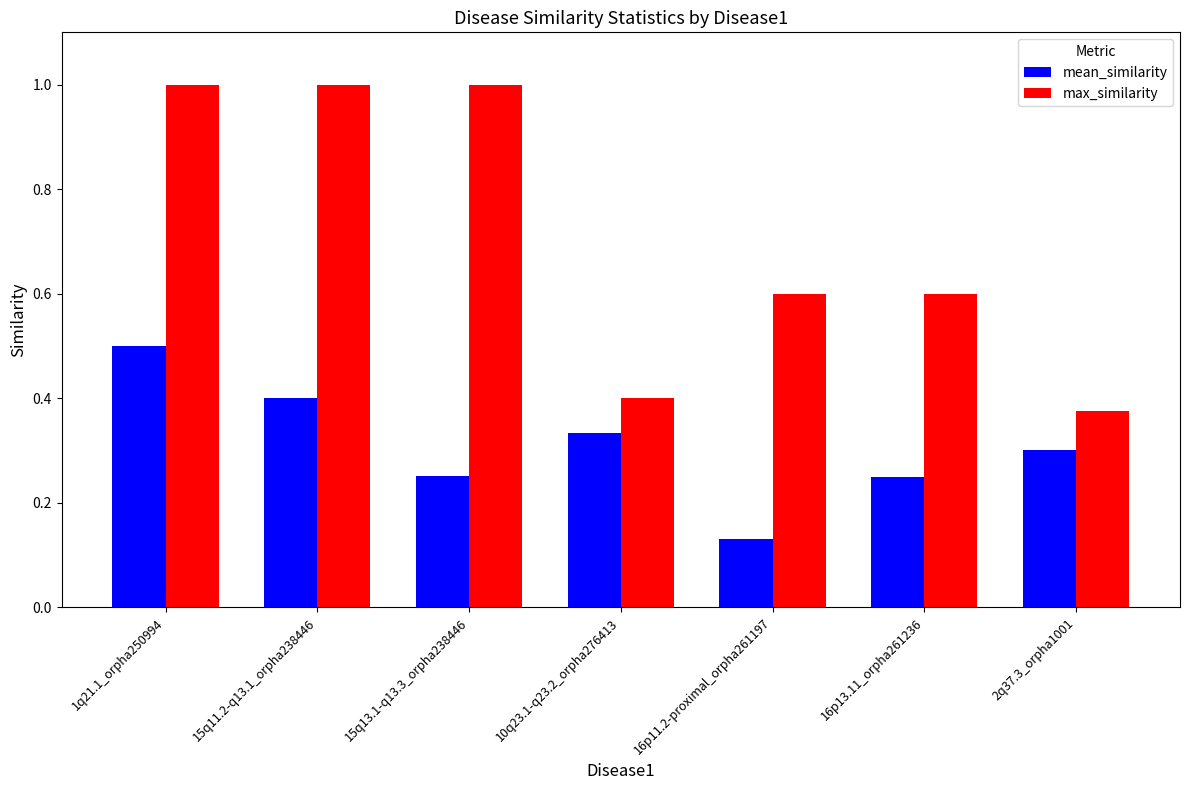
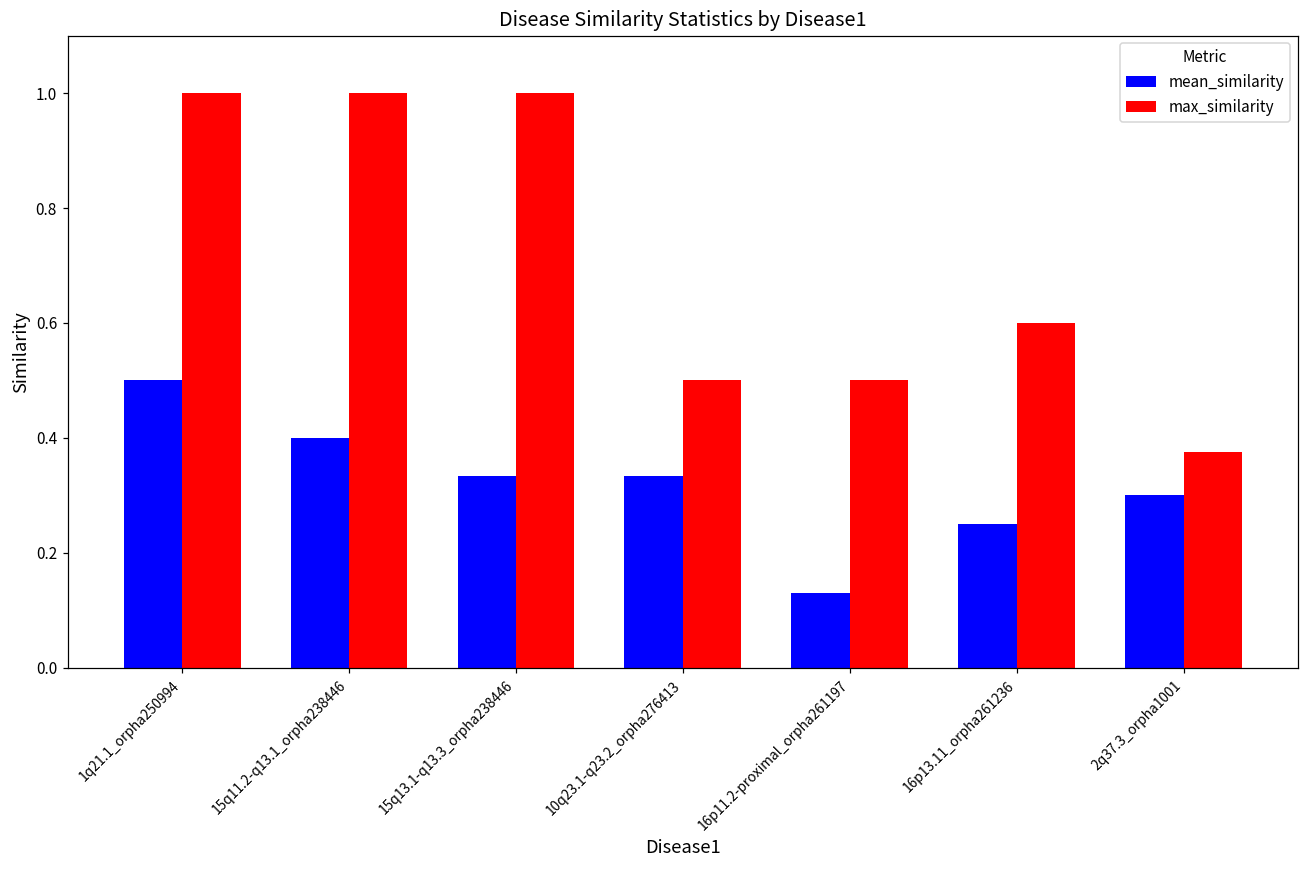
  {
    "mean_similarity": {
      "1q21.1_orpha250994": 0.50,
      "15q11.2-q13.1_orpha238446": 0.40,
-     "15q13.1-q13.3_orpha238446": 0.25,
+     "15q13.1-q13.3_orpha238446": 0.33,
      "10q23.1-q23.2_orpha276413": 0.33,
      "16p11.2-proximal_orpha261197": 0.13,
      "16p13.11_orpha261236": 0.25,
      "2q37.3_orpha1001": 0.30
    },
    "max_similarity": {
      "1q21.1_orpha250994": 1.0,
      "15q11.2-q13.1_orpha238446": 1.0,
      "15q13.1-q13.3_orpha238446": 1.0,
-     "10q23.1-q23.2_orpha276413": 0.4,
-     "16p11.2-proximal_orpha261197": 0.6,
+     "10q23.1-q23.2_orpha276413": 0.5,
+     "16p11.2-proximal_orpha261197": 0.5,
      "16p13.11_orpha261236": 0.6,
      "2q37.3_orpha1001": 0.38
    }
  }
